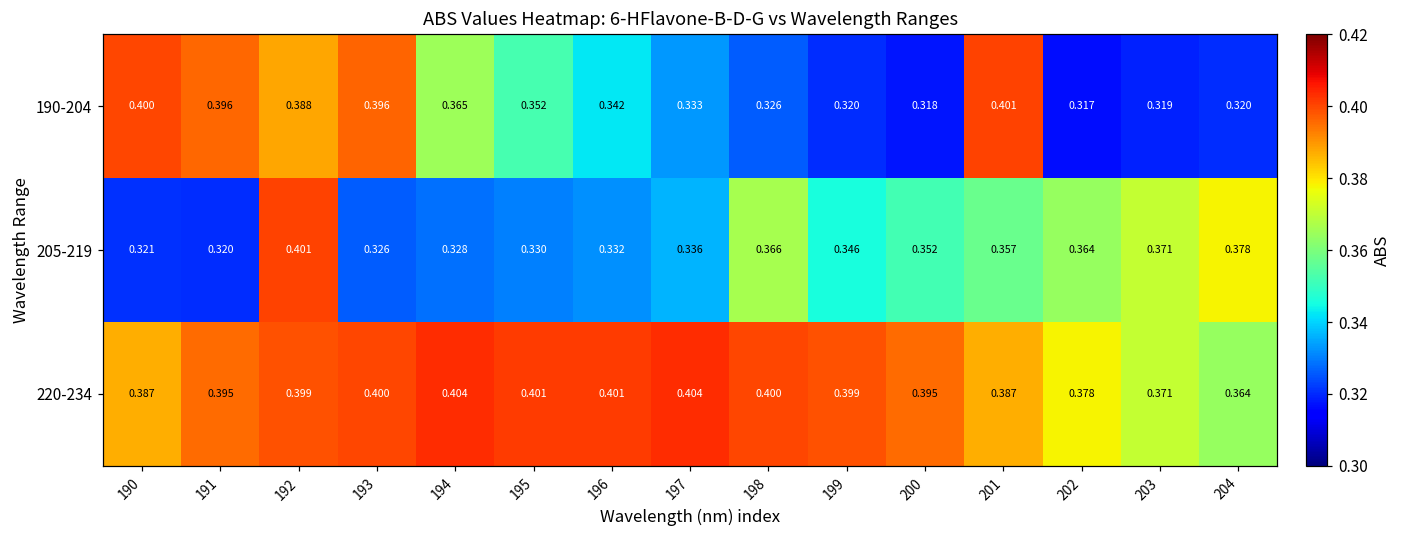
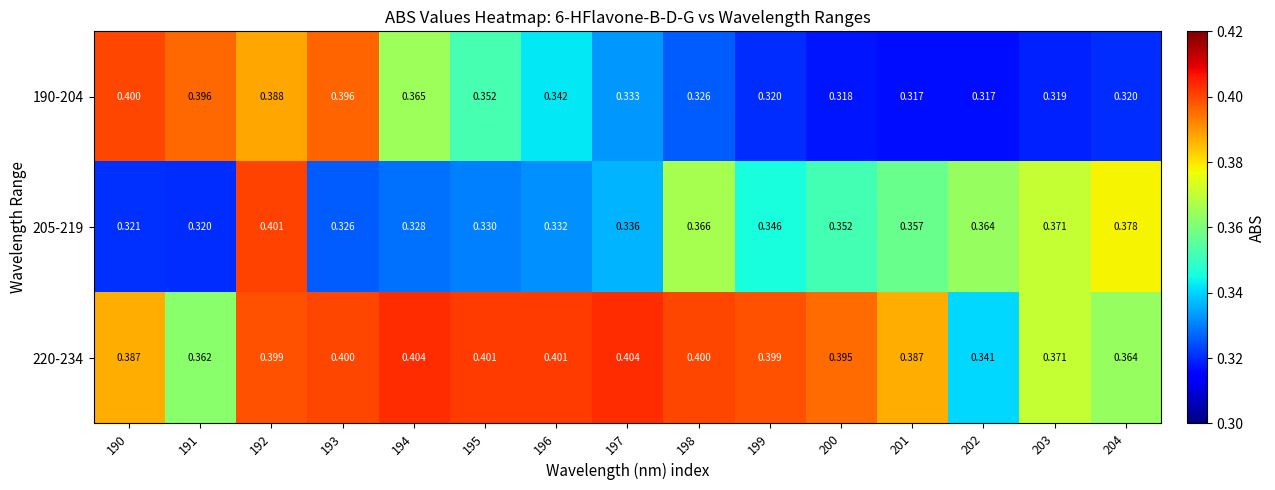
  {
    "190-204": {
      "190": 0.400,
      "191": 0.396,
      "192": 0.388,
      "193": 0.396,
      "194": 0.365,
      "195": 0.352,
      "196": 0.342,
      "197": 0.333,
      "198": 0.326,
      "199": 0.320,
      "200": 0.318,
-     "201": 0.401,
+     "201": 0.317,
      "202": 0.317,
      "203": 0.319,
      "204": 0.320
    },
    "205-219": {
      "190": 0.321,
      "191": 0.320,
      "192": 0.401,
      "193": 0.326,
      "194": 0.328,
      "195": 0.330,
      "196": 0.332,
      "197": 0.336,
      "198": 0.366,
      "199": 0.346,
      "200": 0.352,
      "201": 0.357,
      "202": 0.364,
      "203": 0.371,
      "204": 0.378
    },
    "220-234": {
      "190": 0.387,
-     "191": 0.395,
+     "191": 0.362,
      "192": 0.399,
      "193": 0.400,
      "194": 0.404,
      "195": 0.401,
      "196": 0.401,
      "197": 0.404,
      "198": 0.400,
      "199": 0.399,
      "200": 0.395,
      "201": 0.387,
-     "202": 0.378,
+     "202": 0.341,
      "203": 0.371,
      "204": 0.364
    }
  }
